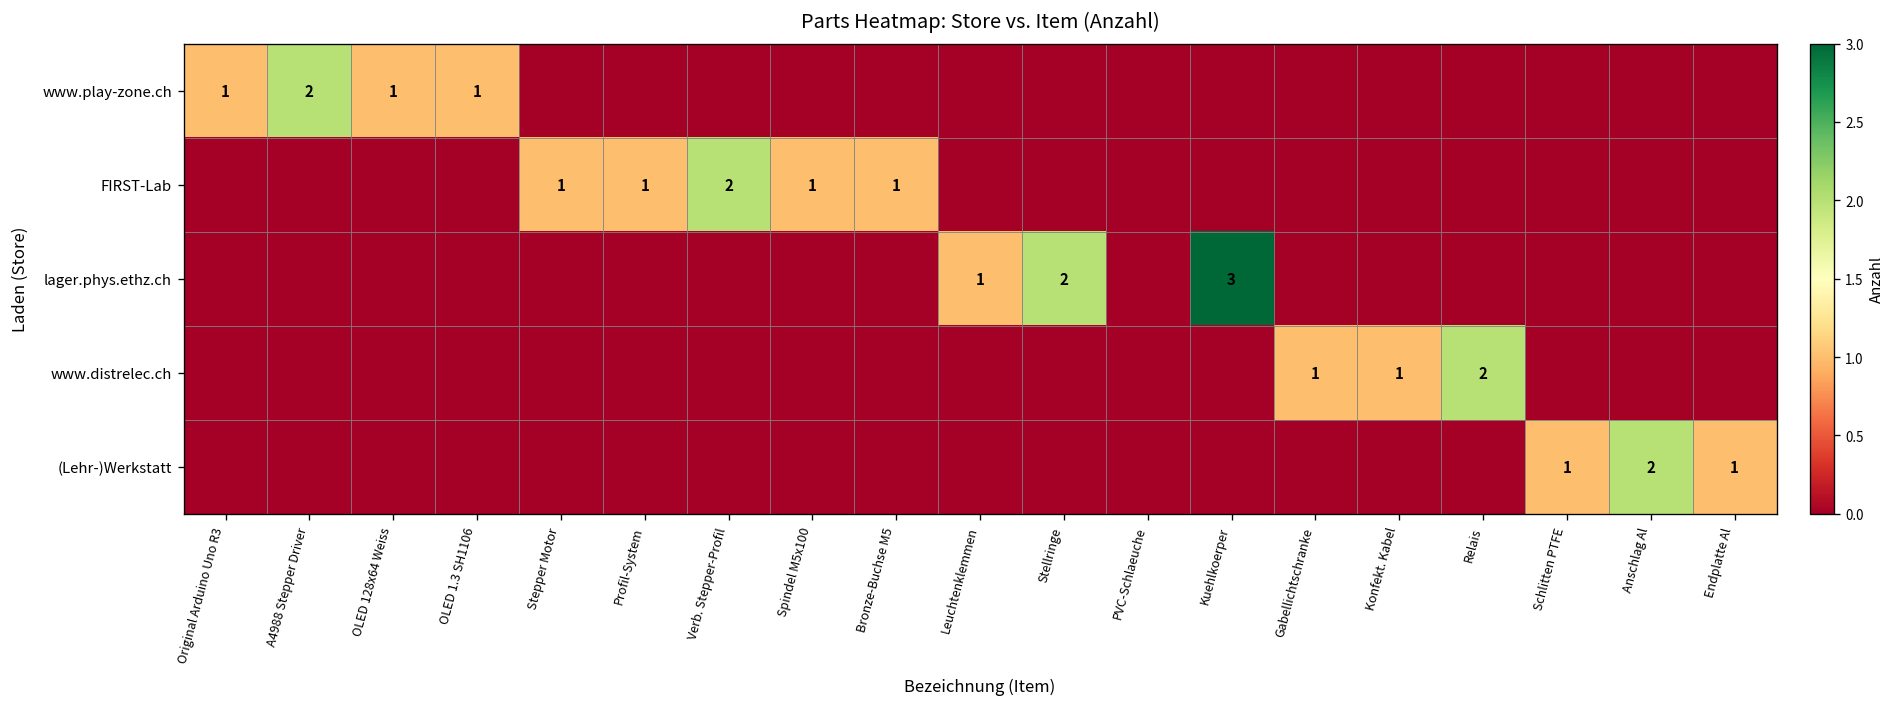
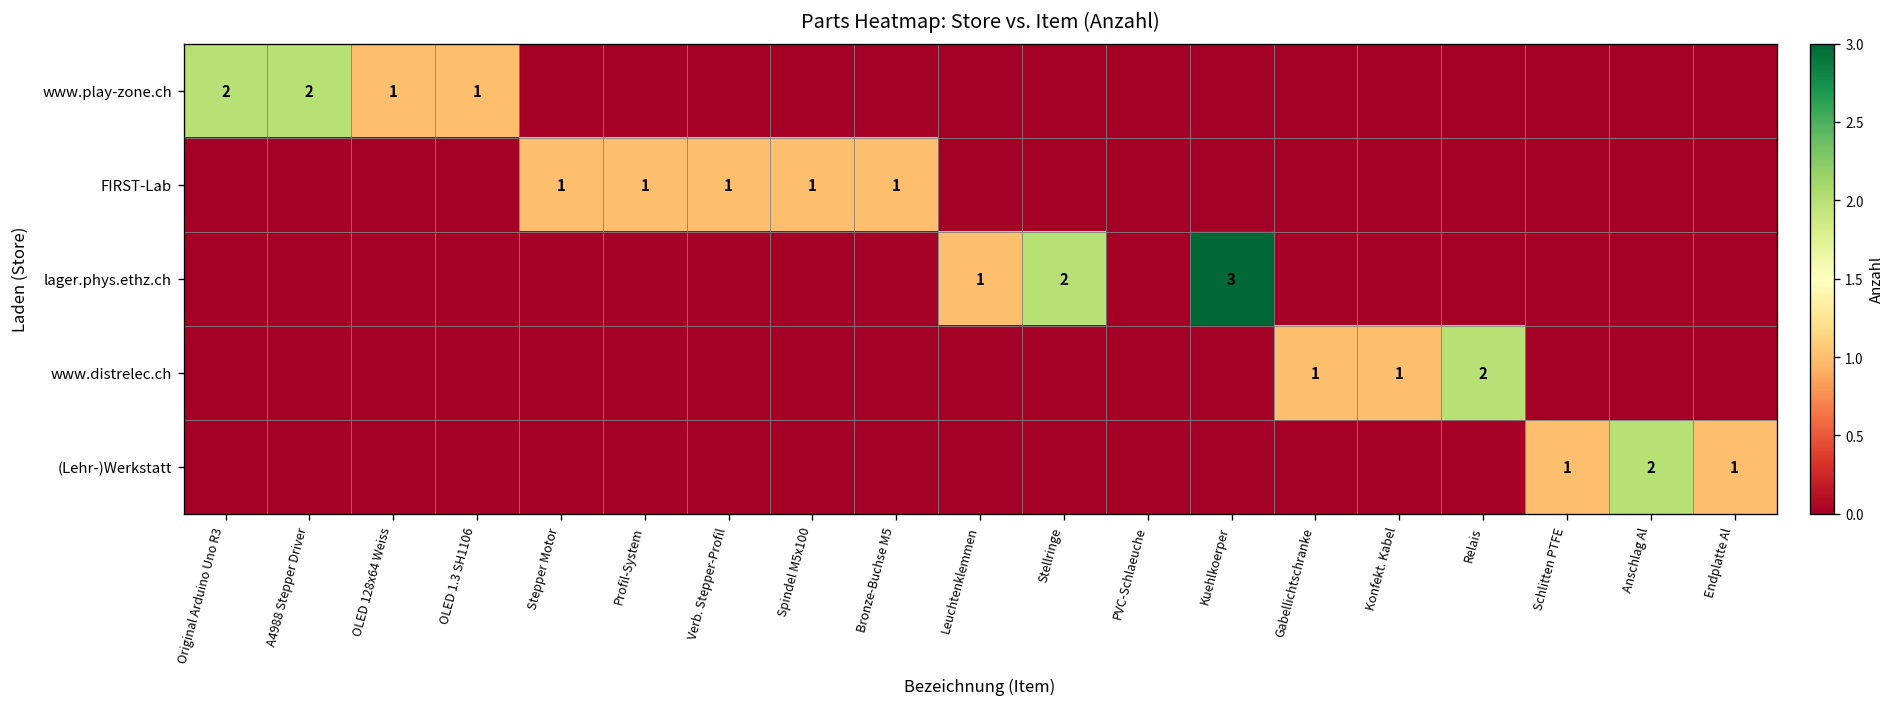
  {
    "www.play-zone.ch": {
-     "Original Arduino Uno R3": 1,
+     "Original Arduino Uno R3": 2,
      "A4988 Stepper Driver": 2,
      "OLED 128x64 Weiss": 1,
      "OLED 1.3 SH1106": 1
    },
    "FIRST-Lab": {
      "Stepper Motor": 1,
      "Profil-System": 1,
-     "Verb. Stepper-Profil": 2,
+     "Verb. Stepper-Profil": 1,
      "Spindel M5x100": 1,
      "Bronze-Buchse M5": 1
    },
    "lager.phys.ethz.ch": {
      "Leuchtenklemmen": 1,
      "Stellringe": 2,
      "Kuehlkoerper": 3
    },
    "www.distrelec.ch": {
      "Gabellichtschranke": 1,
      "Konfekt. Kabel": 1,
      "Relais": 2
    },
    "(Lehr-)Werkstatt": {
      "Schlitten PTFE": 1,
      "Anschlag Al": 2,
      "Endplatte Al": 1
    }
  }
